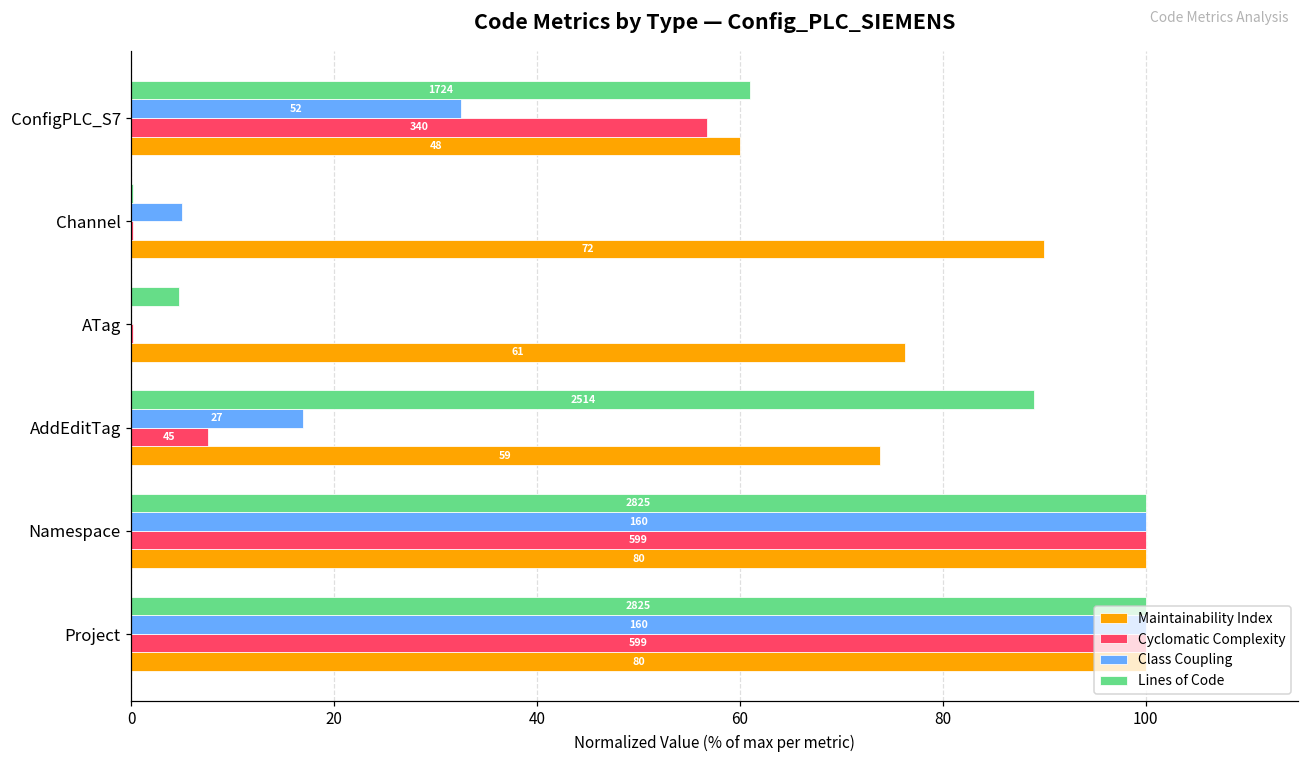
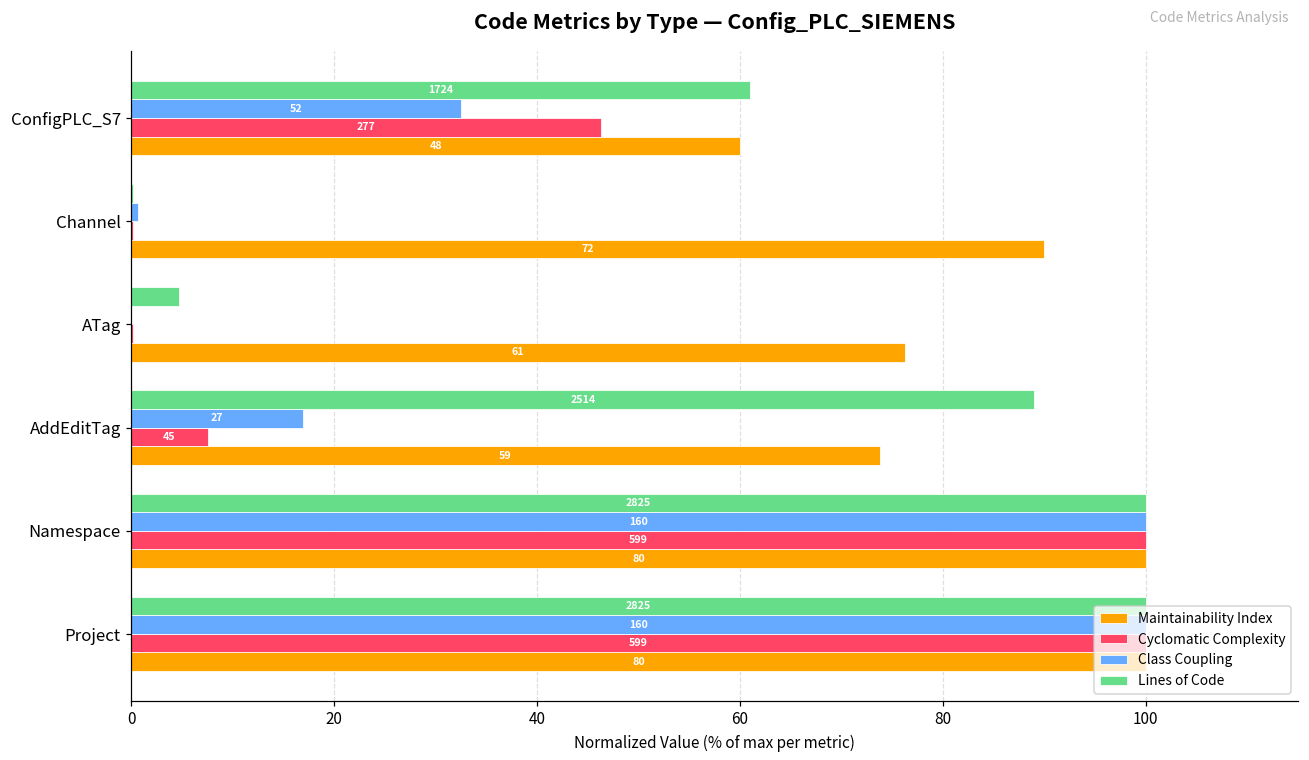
  {
    "Cyclomatic Complexity": {
-     "ConfigPLC_S7": 340
+     "ConfigPLC_S7": 277
    },
    "Class Coupling": {
-     "Channel": 5,
+     "Channel": 1,
      "ATag": 0
    },
    "Lines of Code": {
      "ATag": 5
    }
  }
